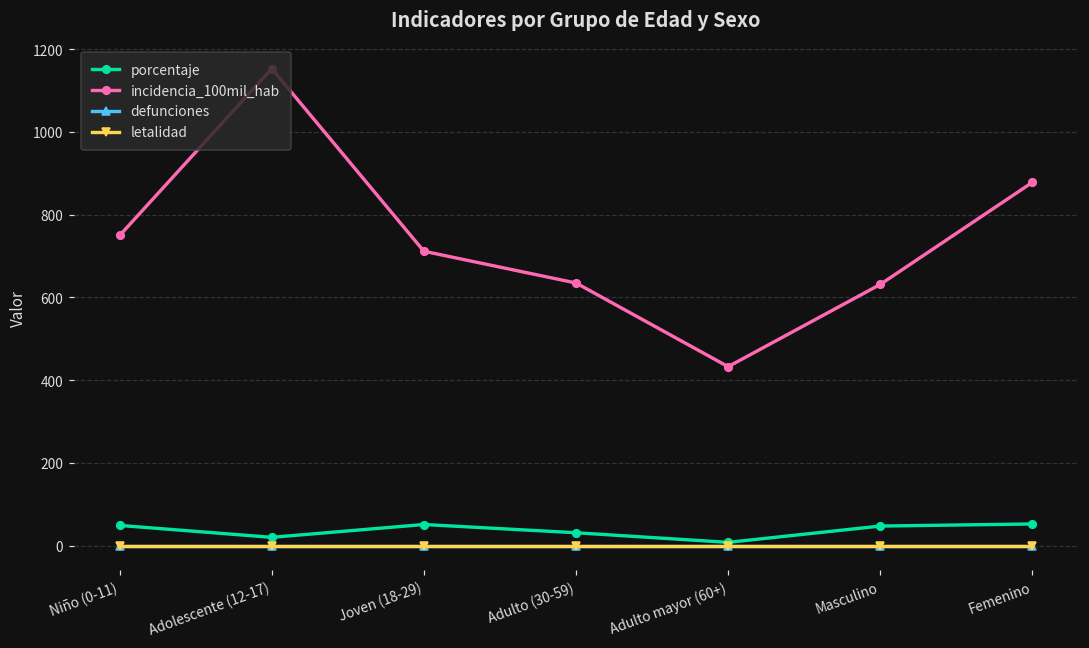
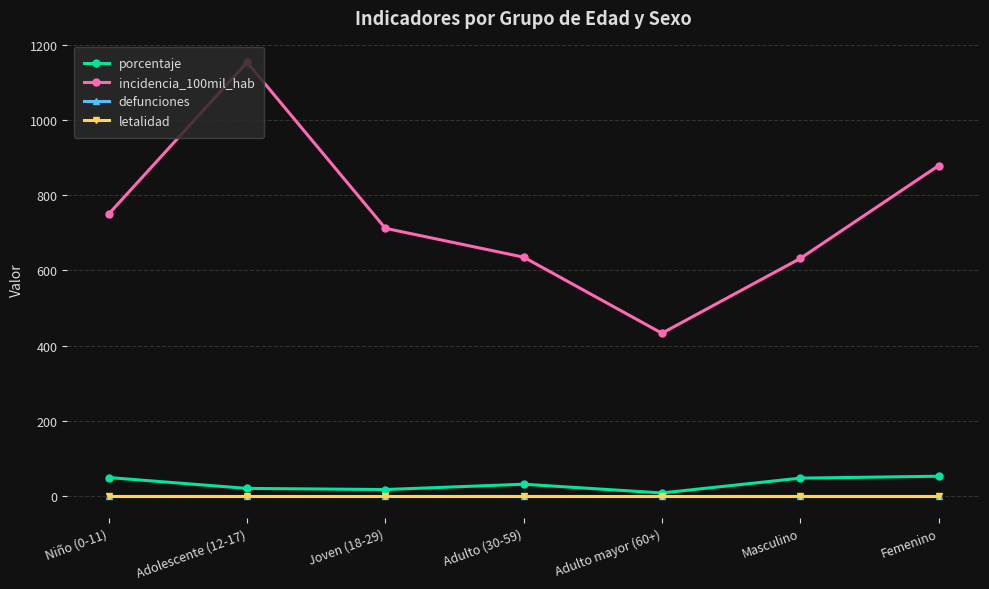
  {
    "porcentaje": {
      "Niño (0-11)": 50,
      "Adolescente (12-17)": 20,
-     "Joven (18-29)": 50,
+     "Joven (18-29)": 20,
      "Adulto (30-59)": 30,
      "Adulto mayor (60+)": 10,
      "Masculino": 50,
      "Femenino": 50
    },
    "incidencia_100mil_hab": {
      "Niño (0-11)": 750,
      "Joven (18-29)": 710,
      "Adulto (30-59)": 630,
      "Adulto mayor (60+)": 430,
      "Masculino": 630,
      "Femenino": 880
    },
    "letalidad": {
      "Niño (0-11)": 0,
      "Adolescente (12-17)": 0,
      "Joven (18-29)": 0,
      "Adulto (30-59)": 0,
      "Adulto mayor (60+)": 0,
      "Masculino": 0,
      "Femenino": 0
    }
  }
